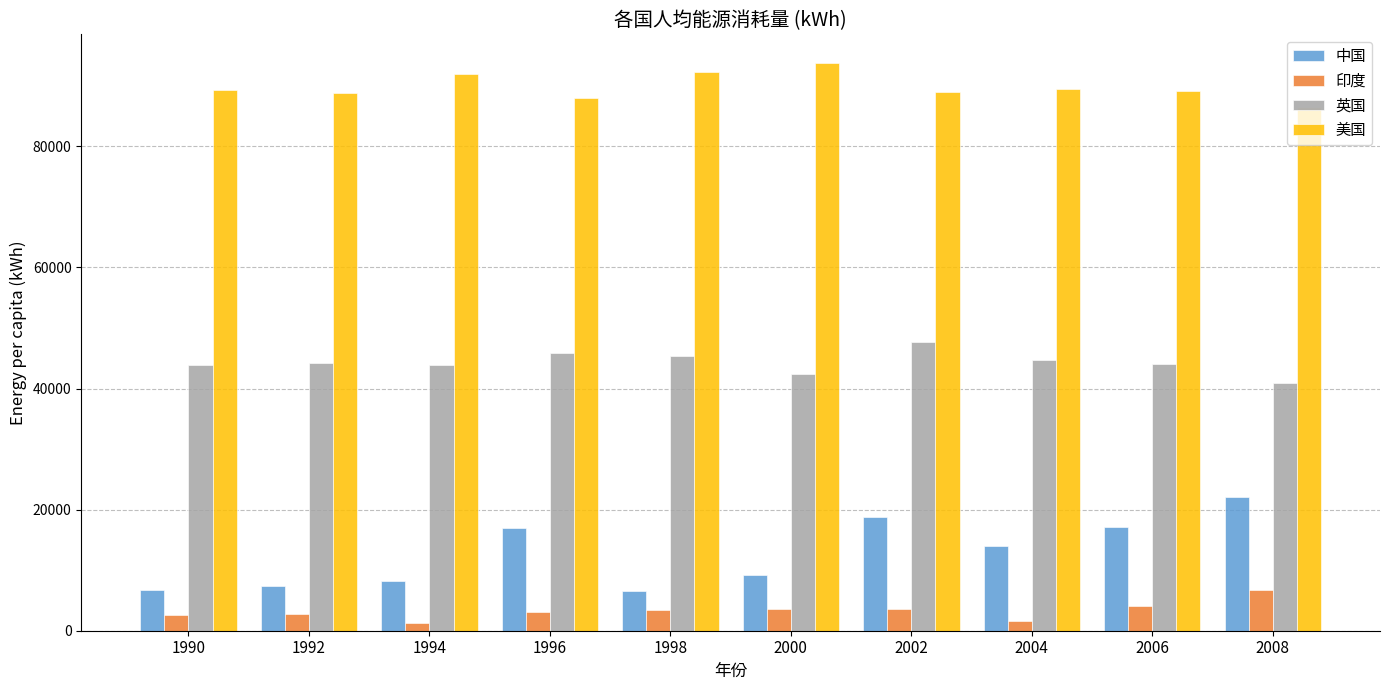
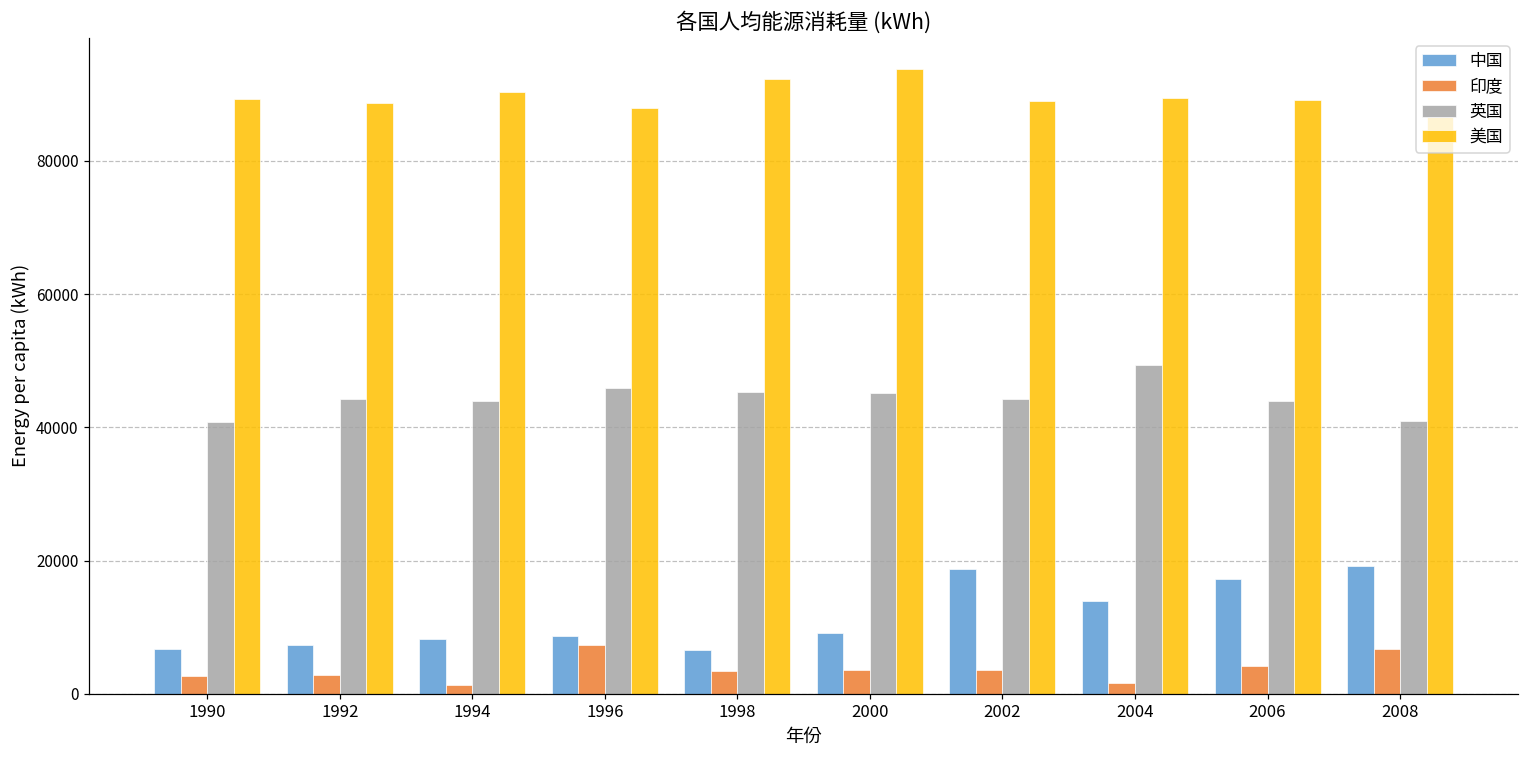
  {
    "中国": {
      "1990": 7000,
      "1992": 7000,
      "1994": 8000,
-     "1996": 17000,
+     "1996": 9000,
      "1998": 7000,
      "2000": 9000,
      "2002": 19000,
      "2004": 14000,
      "2006": 17000,
-     "2008": 22000
+     "2008": 19000
    },
    "印度": {
      "1990": 3000,
      "1992": 3000,
      "1994": 1000,
-     "1996": 3000,
+     "1996": 7000,
      "1998": 3000,
      "2000": 4000,
      "2002": 4000,
      "2004": 2000,
      "2006": 4000,
      "2008": 7000
    },
    "英国": {
-     "1990": 44000,
+     "1990": 41000,
      "1992": 44000,
      "1994": 44000,
      "1996": 46000,
      "1998": 45000,
-     "2000": 42000,
-     "2002": 48000,
-     "2004": 45000,
+     "2000": 45000,
+     "2002": 44000,
+     "2004": 49000,
      "2006": 44000,
      "2008": 41000
    },
    "美国": {
      "1990": 89000,
      "1992": 89000,
-     "1994": 92000,
+     "1994": 90000,
      "1996": 88000,
      "1998": 92000,
      "2000": 94000,
      "2002": 89000,
      "2004": 89000,
      "2006": 89000
    }
  }
